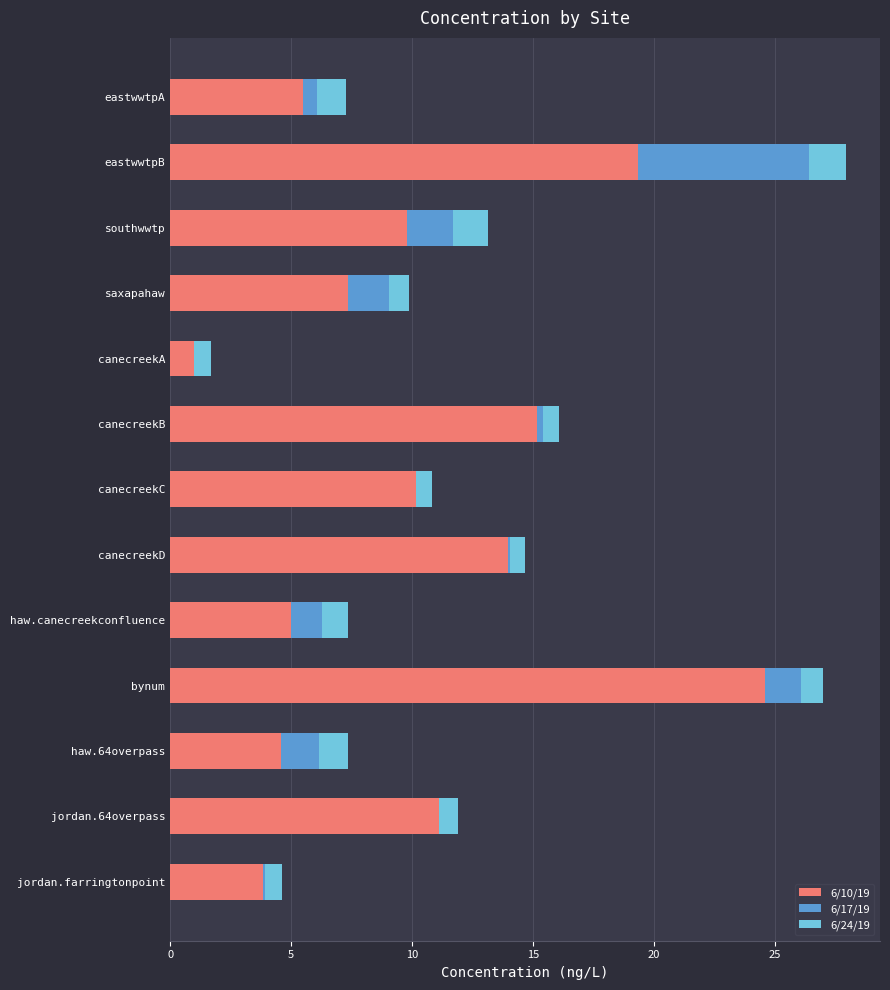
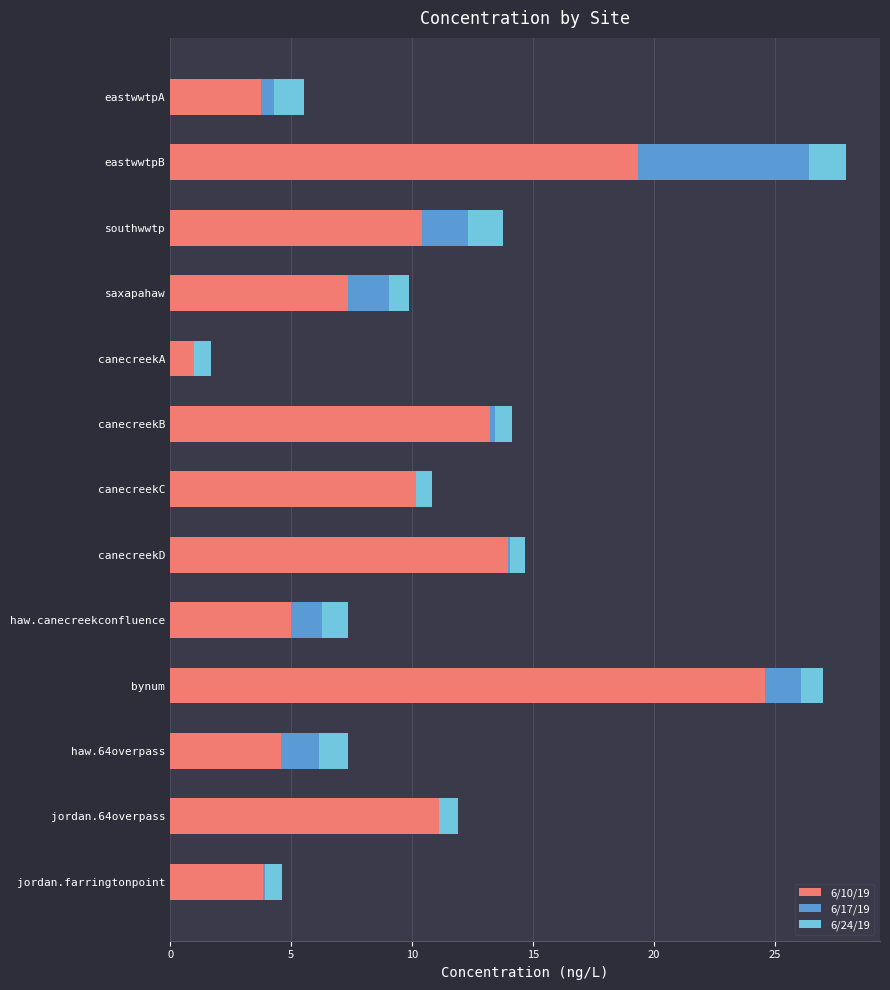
  {
    "6/10/19": {
-     "eastwwtpA": 5.5,
+     "eastwwtpA": 3.7,
      "eastwwtpB": 19.3,
-     "southwwtp": 9.8,
+     "southwwtp": 10.4,
      "saxapahaw": 7.3,
      "canecreekA": 1.0,
-     "canecreekB": 15.2,
+     "canecreekB": 13.2,
      "canecreekC": 10.2,
      "canecreekD": 14.0,
      "haw.canecreekconfluence": 5.0,
      "bynum": 24.6,
      "haw.64overpass": 4.6,
      "jordan.64overpass": 11.1,
      "jordan.farringtonpoint": 3.9
    }
  }
